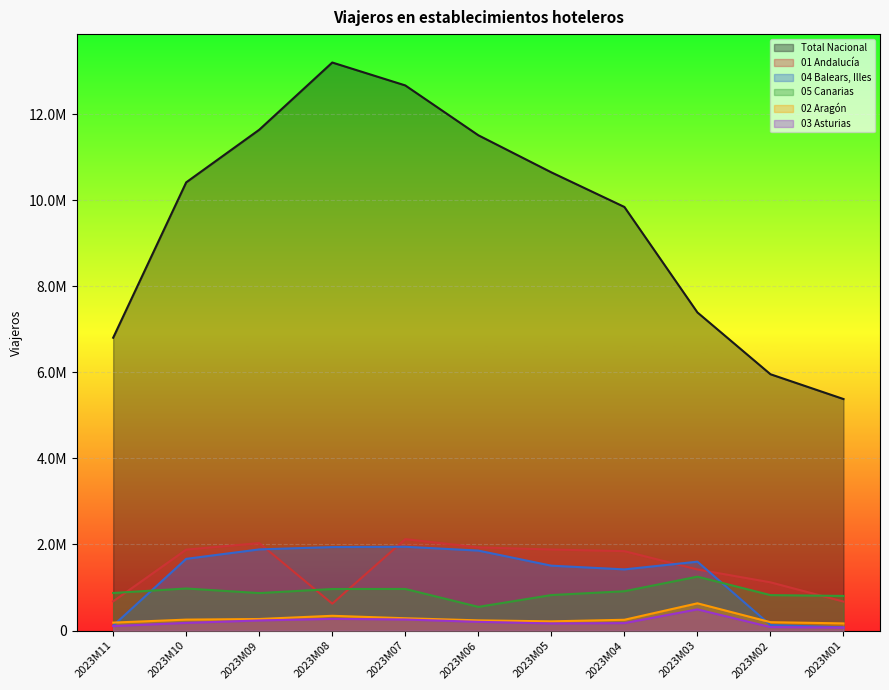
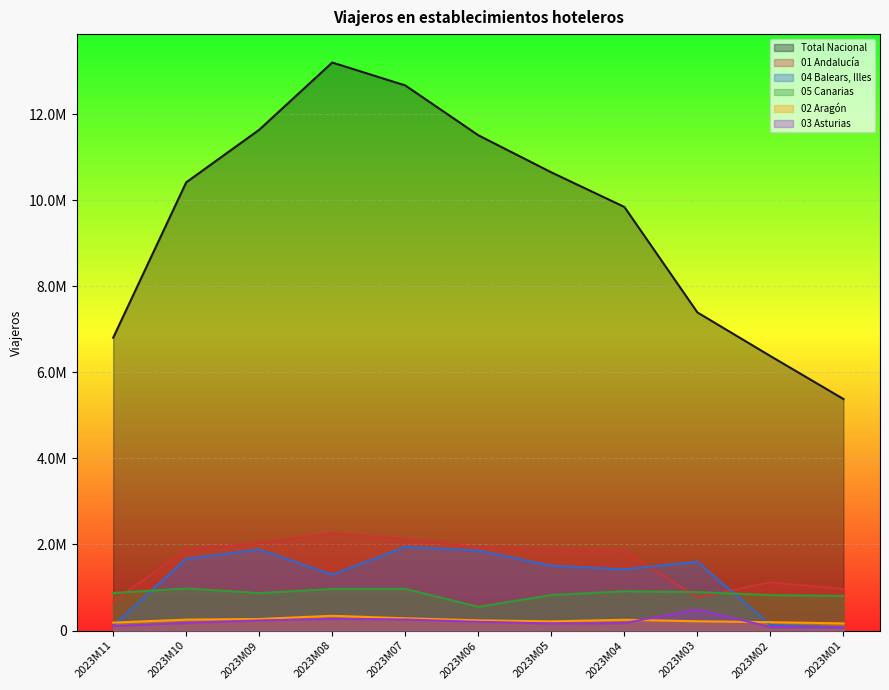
  {
    "Total Nacional": {
      "2023M11": 6800000,
      "2023M10": 10400000,
      "2023M09": 11600000,
      "2023M08": 13200000,
      "2023M07": 12700000,
      "2023M06": 11500000,
      "2023M05": 10600000,
      "2023M04": 9800000,
      "2023M03": 7400000,
-     "2023M02": 6000000,
+     "2023M02": 6400000,
      "2023M01": 5400000
    },
    "01 Andalucía": {
      "2023M11": 700000,
      "2023M10": 1900000,
      "2023M09": 2000000,
-     "2023M08": 600000,
+     "2023M08": 2300000,
      "2023M07": 2100000,
      "2023M06": 1900000,
      "2023M05": 1900000,
      "2023M04": 1800000,
-     "2023M03": 1400000,
+     "2023M03": 800000,
      "2023M02": 1100000,
-     "2023M01": 700000
+     "2023M01": 1000000
    },
    "04 Balears, Illes": {
      "2023M10": 1700000,
      "2023M09": 1900000,
-     "2023M08": 1900000,
+     "2023M08": 1300000,
      "2023M07": 1900000,
      "2023M06": 1900000,
      "2023M05": 1500000,
      "2023M04": 1400000,
      "2023M03": 1600000
    },
    "05 Canarias": {
      "2023M11": 900000,
      "2023M10": 1000000,
      "2023M09": 900000,
      "2023M08": 1000000,
      "2023M07": 1000000,
      "2023M06": 600000,
      "2023M05": 800000,
      "2023M04": 900000,
-     "2023M03": 1300000,
+     "2023M03": 900000,
      "2023M02": 800000,
      "2023M01": 800000
    },
    "02 Aragón": {
      "2023M11": 200000,
      "2023M10": 300000,
      "2023M08": 300000,
      "2023M04": 300000,
-     "2023M03": 600000,
+     "2023M03": 200000,
      "2023M02": 200000,
      "2023M01": 200000
    },
    "03 Asturias": {
      "2023M10": 200000,
      "2023M08": 300000,
      "2023M04": 200000,
      "2023M03": 500000
    }
  }
